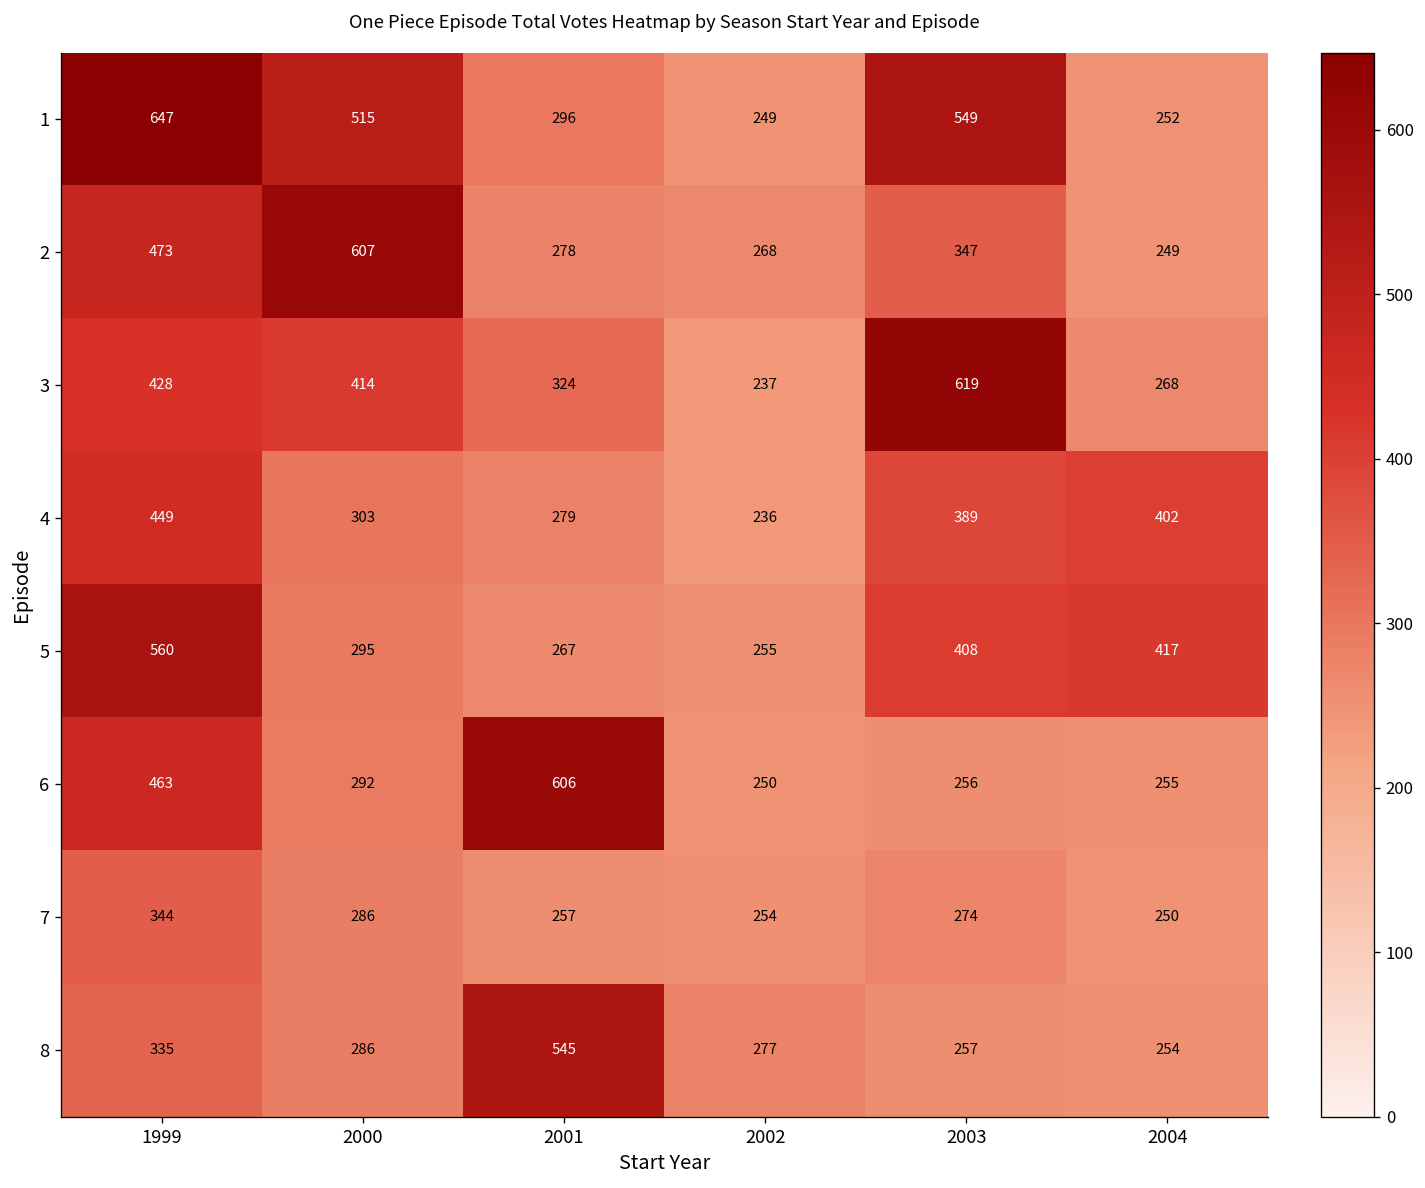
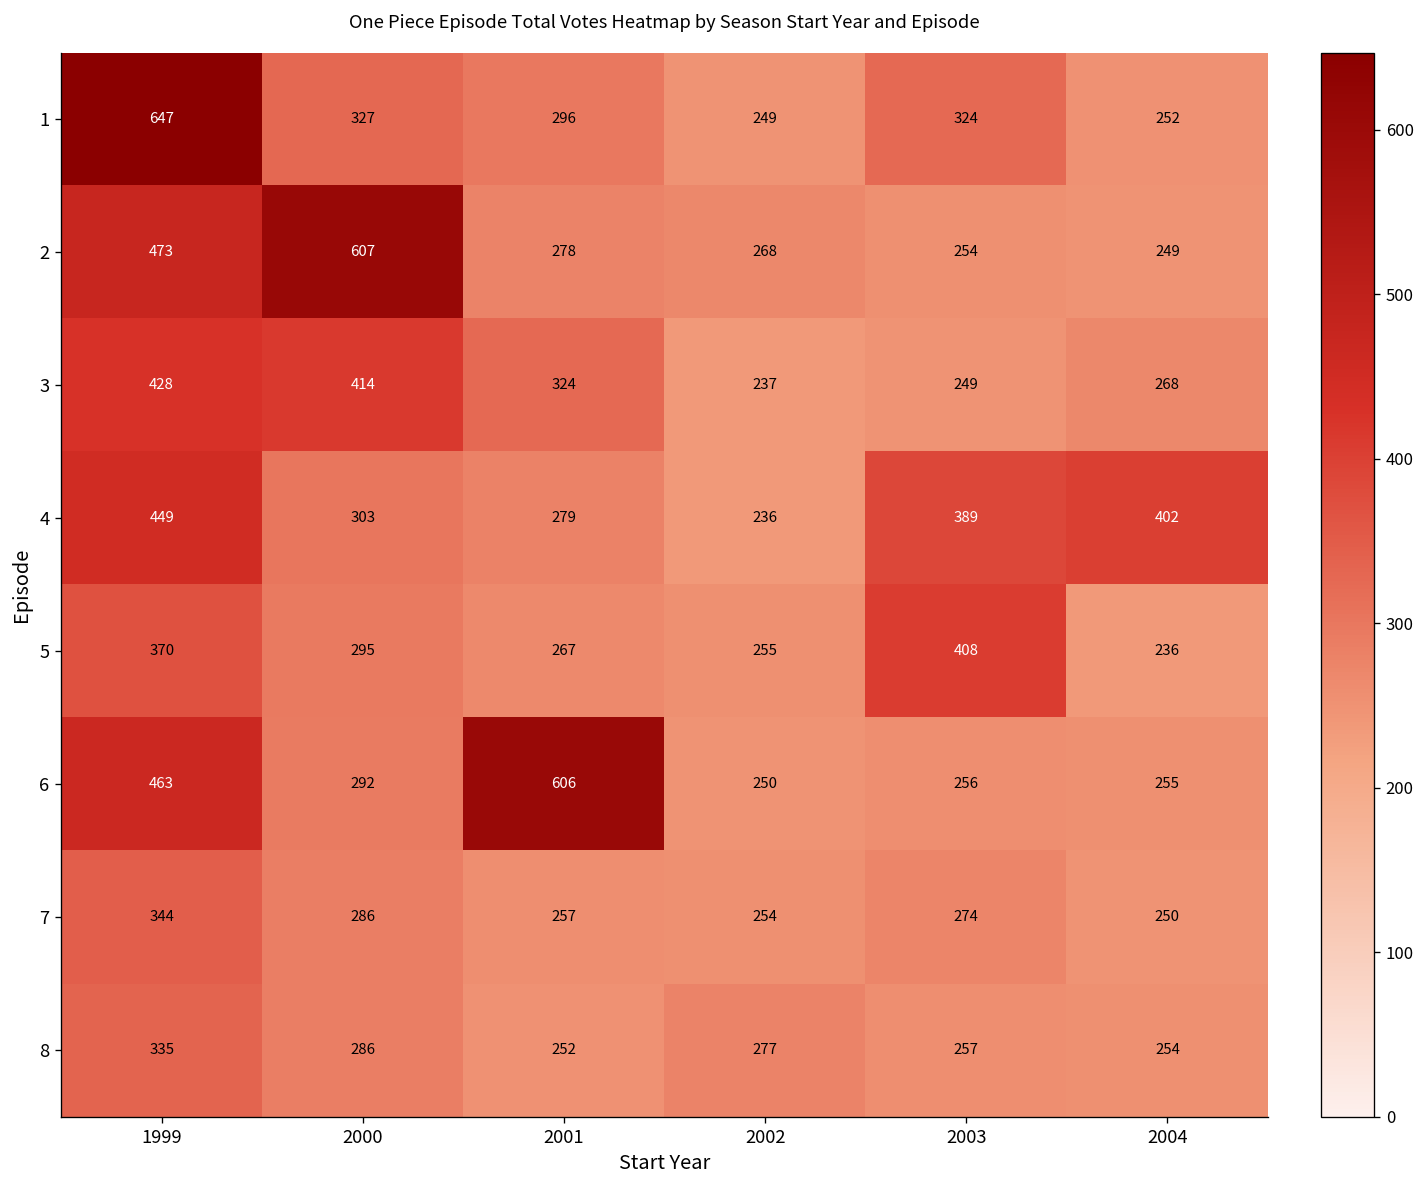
  {
    "1": {
      "1999": 647,
-     "2000": 515,
+     "2000": 327,
      "2001": 296,
      "2002": 249,
-     "2003": 549,
+     "2003": 324,
      "2004": 252
    },
    "2": {
      "1999": 473,
      "2000": 607,
      "2001": 278,
      "2002": 268,
-     "2003": 347,
+     "2003": 254,
      "2004": 249
    },
    "3": {
      "1999": 428,
      "2000": 414,
      "2001": 324,
      "2002": 237,
-     "2003": 619,
+     "2003": 249,
      "2004": 268
    },
    "4": {
      "1999": 449,
      "2000": 303,
      "2001": 279,
      "2002": 236,
      "2003": 389,
      "2004": 402
    },
    "5": {
-     "1999": 560,
+     "1999": 370,
      "2000": 295,
      "2001": 267,
      "2002": 255,
      "2003": 408,
-     "2004": 417
+     "2004": 236
    },
    "6": {
      "1999": 463,
      "2000": 292,
      "2001": 606,
      "2002": 250,
      "2003": 256,
      "2004": 255
    },
    "7": {
      "1999": 344,
      "2000": 286,
      "2001": 257,
      "2002": 254,
      "2003": 274,
      "2004": 250
    },
    "8": {
      "1999": 335,
      "2000": 286,
-     "2001": 545,
+     "2001": 252,
      "2002": 277,
      "2003": 257,
      "2004": 254
    }
  }
